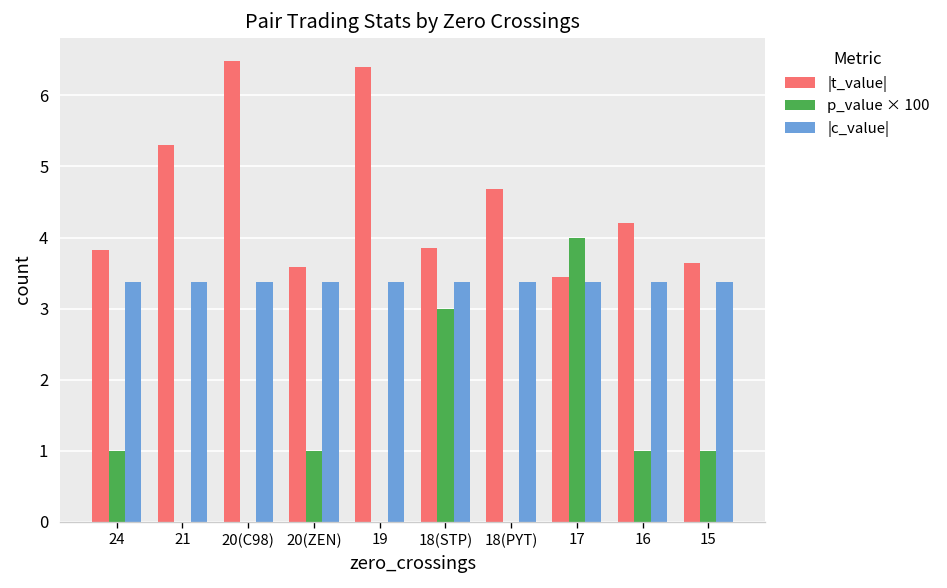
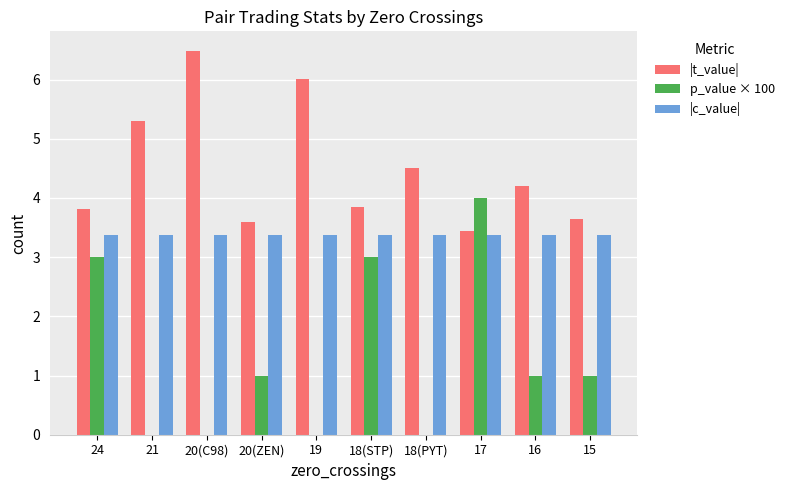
  {
    "|t_value|": {
      "24": 3.8,
      "21": 5.3,
      "20(C98)": 6.5,
      "20(ZEN)": 3.6,
-     "19": 6.4,
+     "19": 6.0,
      "18(STP)": 3.9,
-     "18(PYT)": 4.7,
+     "18(PYT)": 4.5,
      "17": 3.4,
      "16": 4.2,
      "15": 3.6
    },
    "p_value × 100": {
-     "24": 1.0,
+     "24": 3.0,
      "21": 0.0,
      "20(C98)": 0.0,
      "20(ZEN)": 1.0,
      "19": 0.0,
      "18(STP)": 3.0,
      "18(PYT)": 0.0,
      "17": 4.0,
      "16": 1.0,
      "15": 1.0
    },
    "|c_value|": {
      "24": 3.4,
      "21": 3.4,
      "20(C98)": 3.4,
      "20(ZEN)": 3.4,
      "19": 3.4,
      "18(STP)": 3.4,
      "18(PYT)": 3.4,
      "17": 3.4,
      "16": 3.4,
      "15": 3.4
    }
  }
